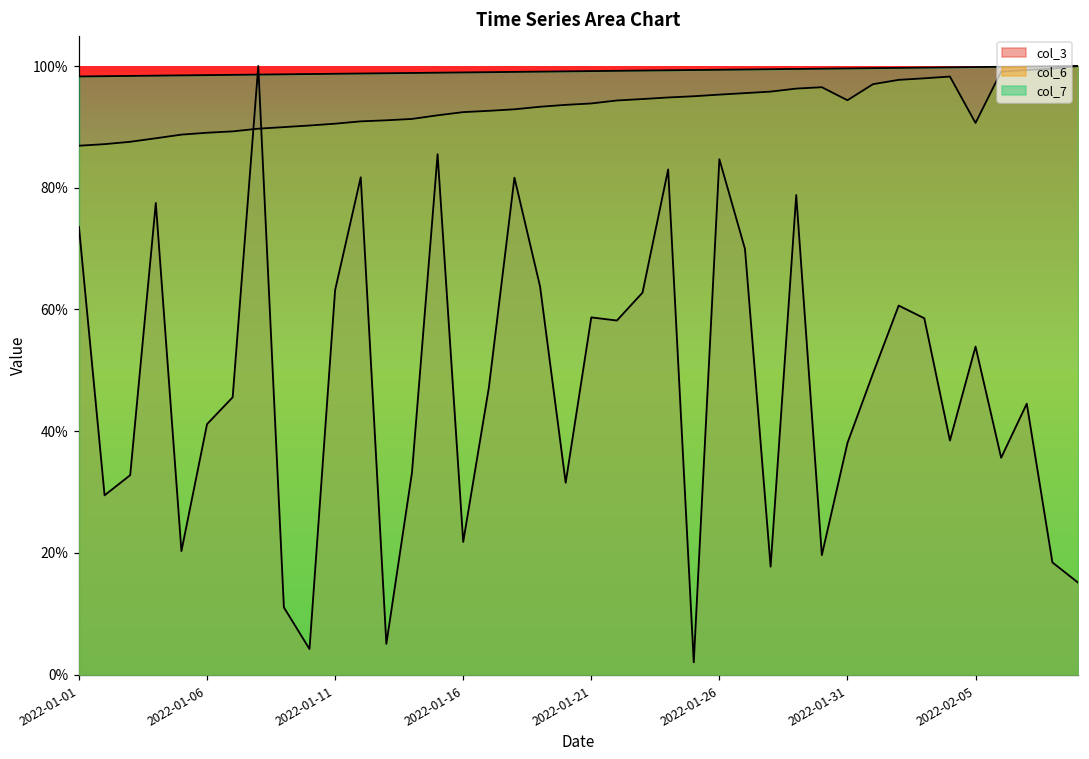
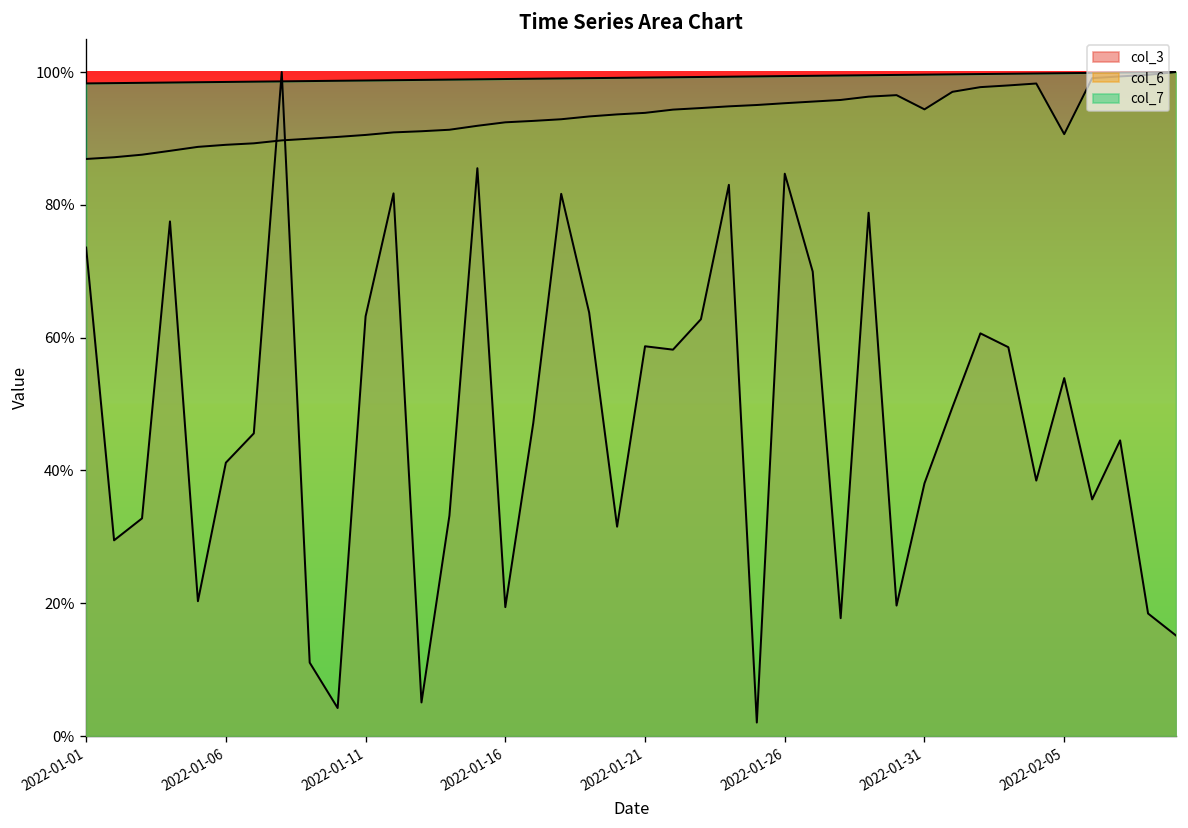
  {
    "col_3": {
      "2022-01-01": "74%",
      "2022-01-06": "41%",
      "2022-01-11": "63%",
-     "2022-01-16": "22%",
+     "2022-01-16": "19%",
      "2022-01-21": "59%",
      "2022-01-26": "85%",
      "2022-01-31": "38%",
      "2022-02-05": "54%"
    },
    "col_6": {
      "2022-01-01": "87%",
      "2022-01-06": "89%",
      "2022-01-11": "91%",
      "2022-01-16": "92%",
      "2022-01-21": "94%",
      "2022-01-26": "95%",
      "2022-01-31": "94%",
      "2022-02-05": "91%"
    },
    "col_7": {
      "2022-01-01": "98%",
      "2022-01-06": "99%",
      "2022-01-11": "99%",
      "2022-01-16": "99%",
      "2022-01-21": "99%",
      "2022-01-26": "99%",
      "2022-01-31": "100%",
      "2022-02-05": "100%"
    }
  }
